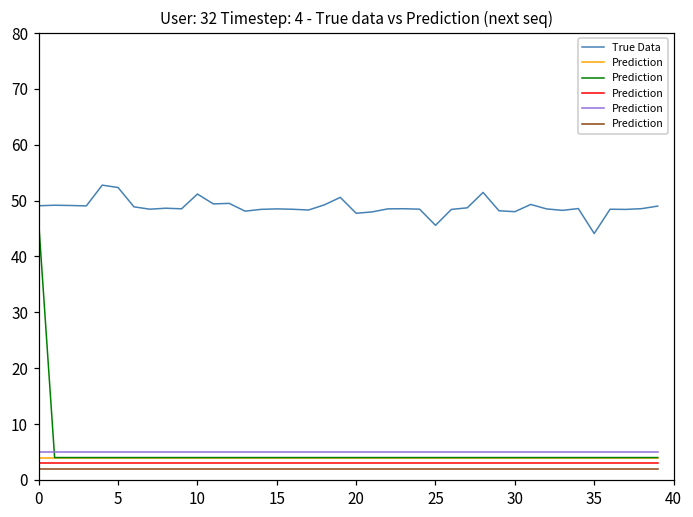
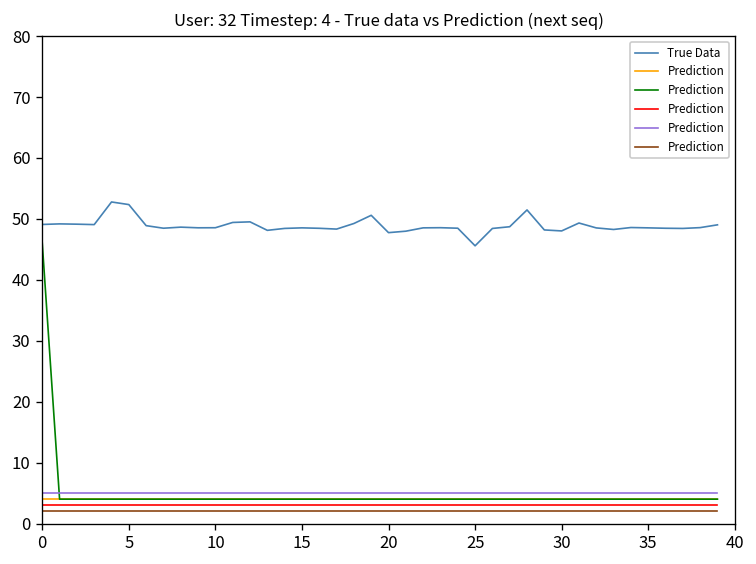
  {
    "True Data": {
      "0": 49,
      "5": 52,
-     "10": 51,
+     "10": 49,
      "15": 49,
      "20": 48,
      "25": 46,
      "30": 48,
-     "35": 44
+     "35": 49
    }
  }
